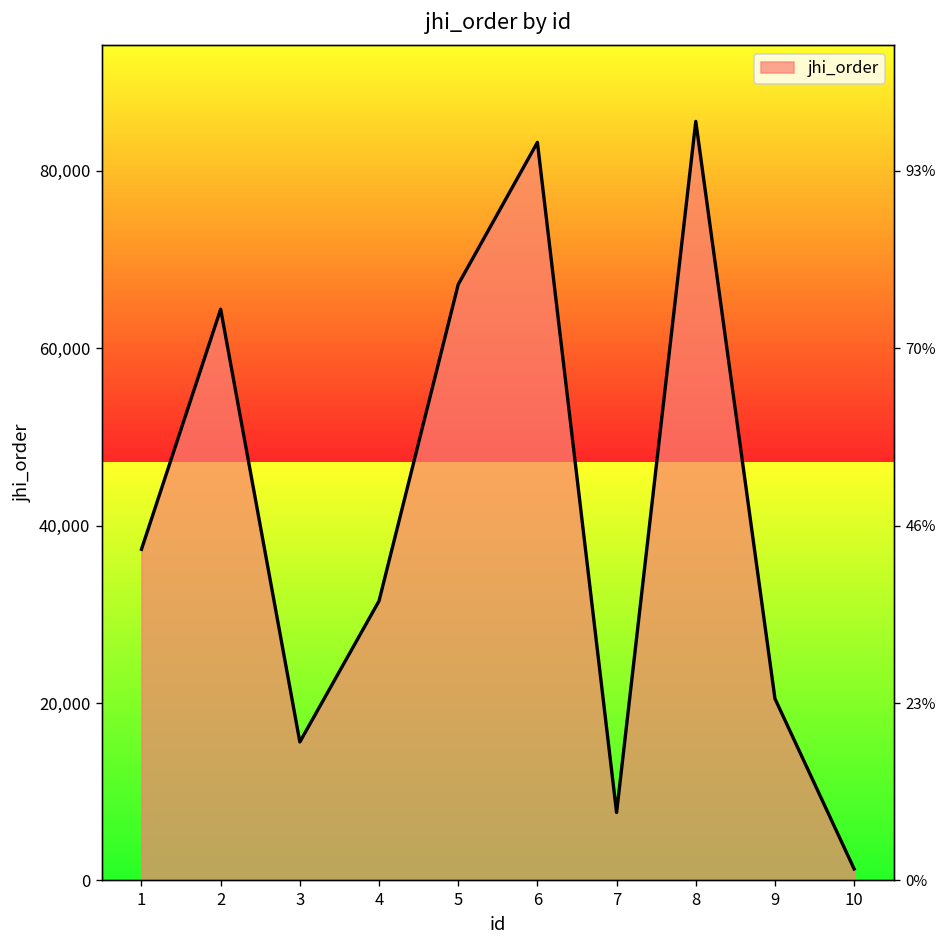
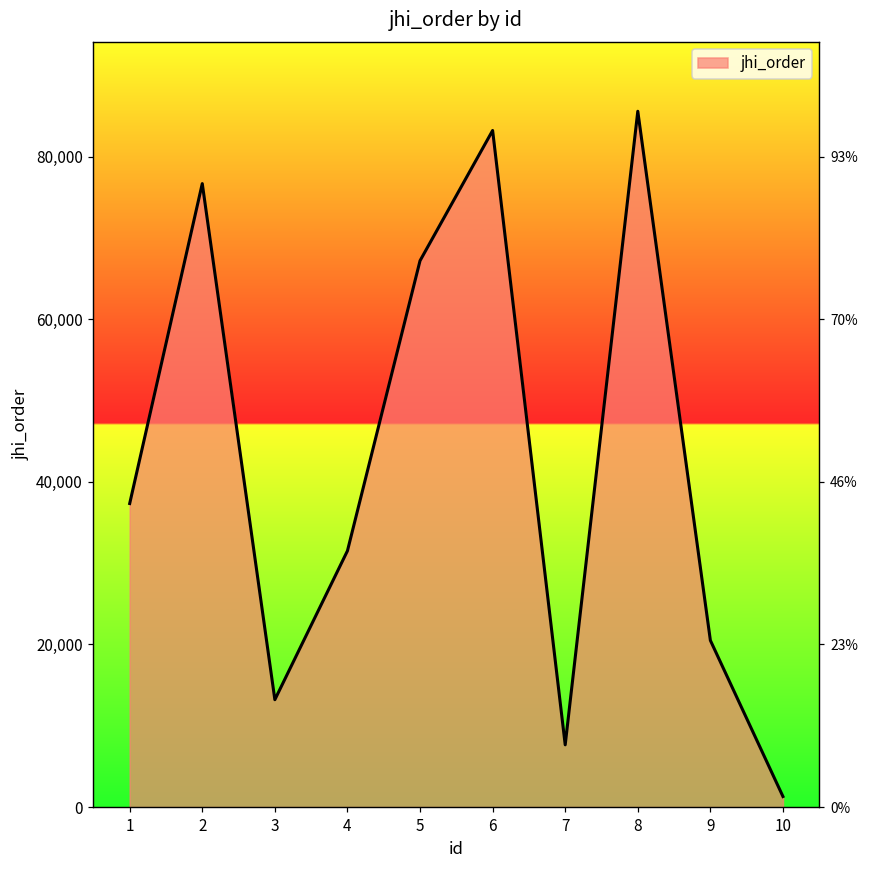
  {
    "1": "37,000",
-   "2": "64,000",
-   "3": "16,000",
+   "2": "77,000",
+   "3": "13,000",
    "4": "32,000",
    "5": "67,000",
    "6": "83,000",
    "7": "8,000",
    "8": "86,000",
    "9": "20,000",
    "10": "1,000"
  }
